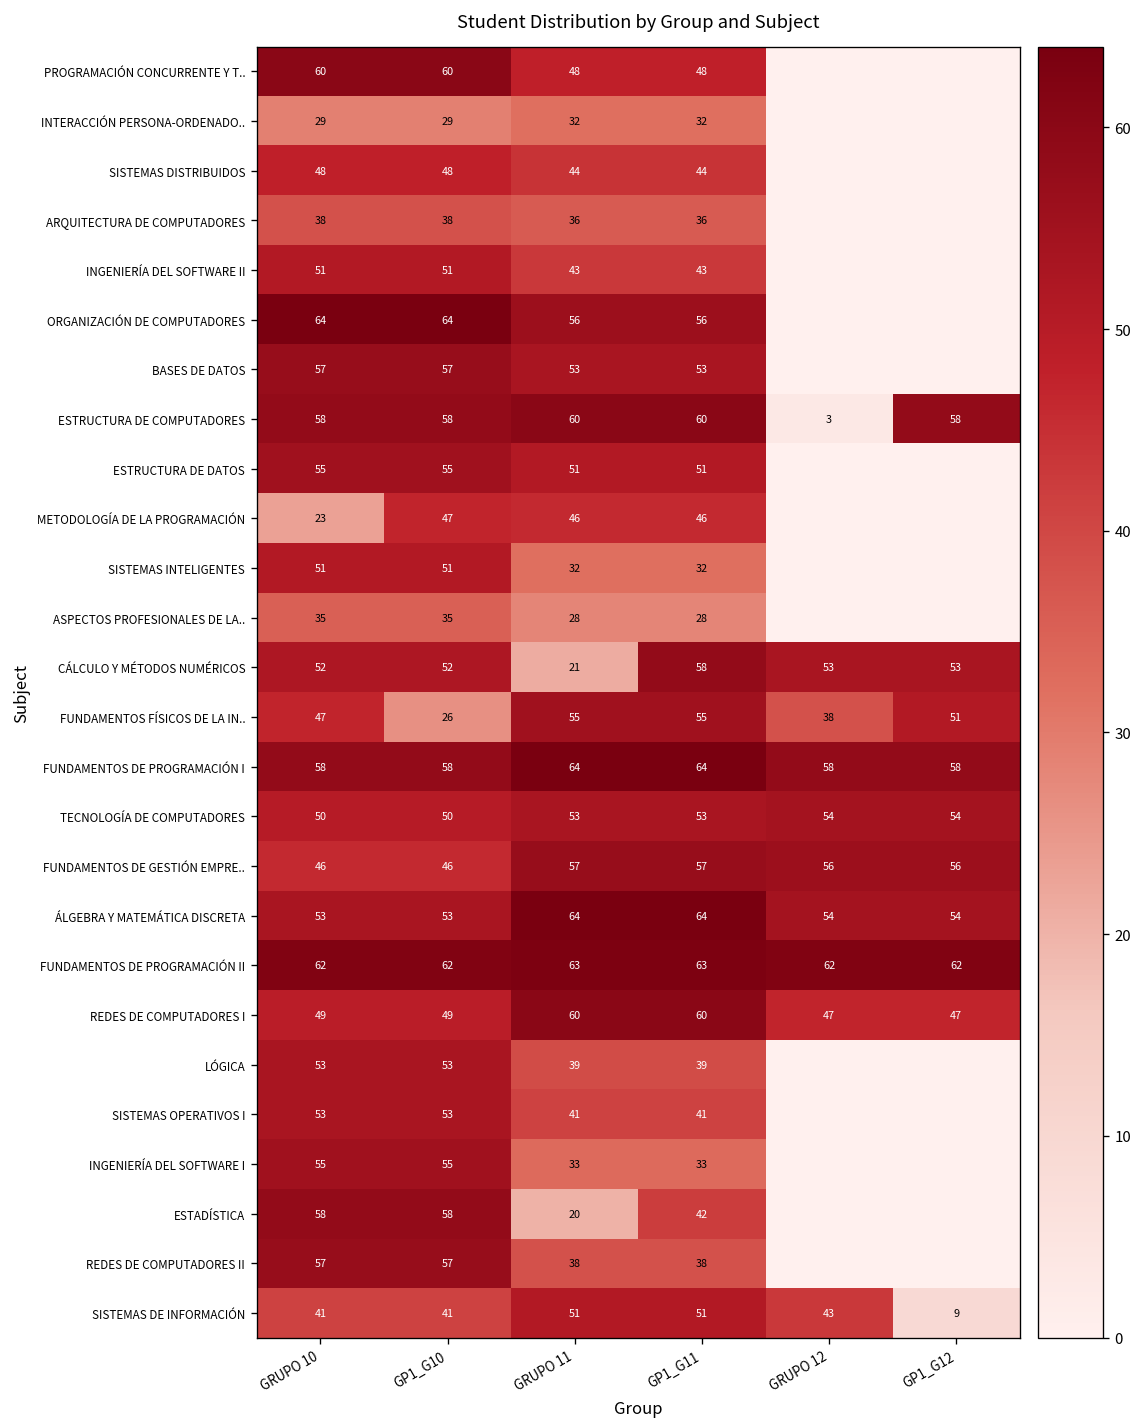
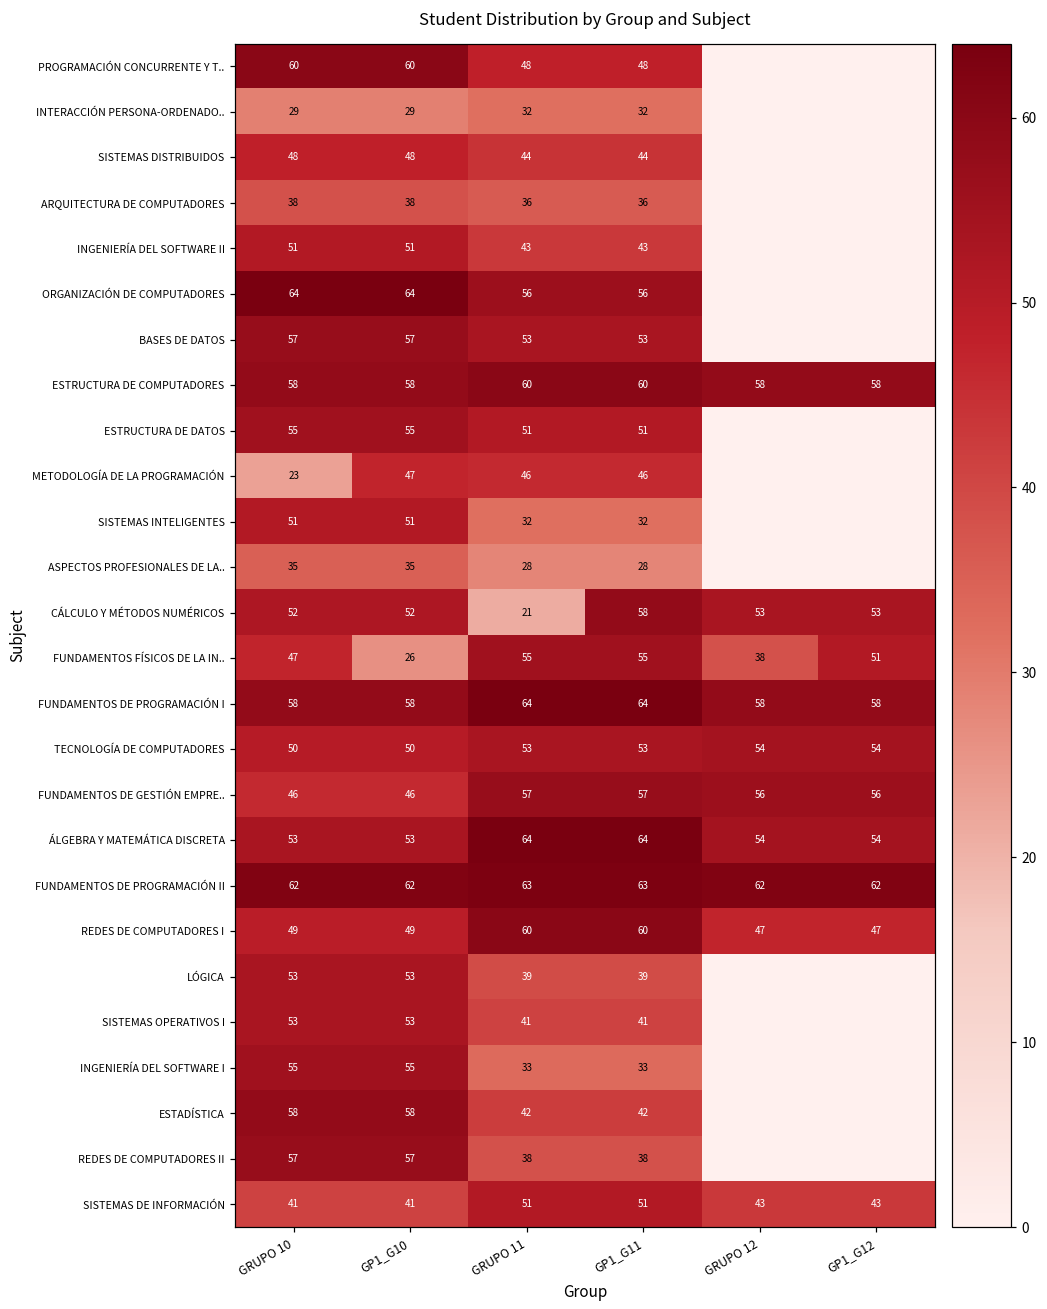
  {
    "PROGRAMACIÓN CONCURRENTE Y T..": {
      "GRUPO 10": 60,
      "GP1_G10": 60,
      "GRUPO 11": 48,
      "GP1_G11": 48
    },
    "INTERACCIÓN PERSONA-ORDENADO..": {
      "GRUPO 10": 29,
      "GP1_G10": 29,
      "GRUPO 11": 32,
      "GP1_G11": 32
    },
    "SISTEMAS DISTRIBUIDOS": {
      "GRUPO 10": 48,
      "GP1_G10": 48,
      "GRUPO 11": 44,
      "GP1_G11": 44
    },
    "ARQUITECTURA DE COMPUTADORES": {
      "GRUPO 10": 38,
      "GP1_G10": 38,
      "GRUPO 11": 36,
      "GP1_G11": 36
    },
    "INGENIERÍA DEL SOFTWARE II": {
      "GRUPO 10": 51,
      "GP1_G10": 51,
      "GRUPO 11": 43,
      "GP1_G11": 43
    },
    "ORGANIZACIÓN DE COMPUTADORES": {
      "GRUPO 10": 64,
      "GP1_G10": 64,
      "GRUPO 11": 56,
      "GP1_G11": 56
    },
    "BASES DE DATOS": {
      "GRUPO 10": 57,
      "GP1_G10": 57,
      "GRUPO 11": 53,
      "GP1_G11": 53
    },
    "ESTRUCTURA DE COMPUTADORES": {
      "GRUPO 10": 58,
      "GP1_G10": 58,
      "GRUPO 11": 60,
      "GP1_G11": 60,
-     "GRUPO 12": 3,
+     "GRUPO 12": 58,
      "GP1_G12": 58
    },
    "ESTRUCTURA DE DATOS": {
      "GRUPO 10": 55,
      "GP1_G10": 55,
      "GRUPO 11": 51,
      "GP1_G11": 51
    },
    "METODOLOGÍA DE LA PROGRAMACIÓN": {
      "GRUPO 10": 23,
      "GP1_G10": 47,
      "GRUPO 11": 46,
      "GP1_G11": 46
    },
    "SISTEMAS INTELIGENTES": {
      "GRUPO 10": 51,
      "GP1_G10": 51,
      "GRUPO 11": 32,
      "GP1_G11": 32
    },
    "ASPECTOS PROFESIONALES DE LA..": {
      "GRUPO 10": 35,
      "GP1_G10": 35,
      "GRUPO 11": 28,
      "GP1_G11": 28
    },
    "CÁLCULO Y MÉTODOS NUMÉRICOS": {
      "GRUPO 10": 52,
      "GP1_G10": 52,
      "GRUPO 11": 21,
      "GP1_G11": 58,
      "GRUPO 12": 53,
      "GP1_G12": 53
    },
    "FUNDAMENTOS FÍSICOS DE LA IN..": {
      "GRUPO 10": 47,
      "GP1_G10": 26,
      "GRUPO 11": 55,
      "GP1_G11": 55,
      "GRUPO 12": 38,
      "GP1_G12": 51
    },
    "FUNDAMENTOS DE PROGRAMACIÓN I": {
      "GRUPO 10": 58,
      "GP1_G10": 58,
      "GRUPO 11": 64,
      "GP1_G11": 64,
      "GRUPO 12": 58,
      "GP1_G12": 58
    },
    "TECNOLOGÍA DE COMPUTADORES": {
      "GRUPO 10": 50,
      "GP1_G10": 50,
      "GRUPO 11": 53,
      "GP1_G11": 53,
      "GRUPO 12": 54,
      "GP1_G12": 54
    },
    "FUNDAMENTOS DE GESTIÓN EMPRE..": {
      "GRUPO 10": 46,
      "GP1_G10": 46,
      "GRUPO 11": 57,
      "GP1_G11": 57,
      "GRUPO 12": 56,
      "GP1_G12": 56
    },
    "ÁLGEBRA Y MATEMÁTICA DISCRETA": {
      "GRUPO 10": 53,
      "GP1_G10": 53,
      "GRUPO 11": 64,
      "GP1_G11": 64,
      "GRUPO 12": 54,
      "GP1_G12": 54
    },
    "FUNDAMENTOS DE PROGRAMACIÓN II": {
      "GRUPO 10": 62,
      "GP1_G10": 62,
      "GRUPO 11": 63,
      "GP1_G11": 63,
      "GRUPO 12": 62,
      "GP1_G12": 62
    },
    "REDES DE COMPUTADORES I": {
      "GRUPO 10": 49,
      "GP1_G10": 49,
      "GRUPO 11": 60,
      "GP1_G11": 60,
      "GRUPO 12": 47,
      "GP1_G12": 47
    },
    "LÓGICA": {
      "GRUPO 10": 53,
      "GP1_G10": 53,
      "GRUPO 11": 39,
      "GP1_G11": 39
    },
    "SISTEMAS OPERATIVOS I": {
      "GRUPO 10": 53,
      "GP1_G10": 53,
      "GRUPO 11": 41,
      "GP1_G11": 41
    },
    "INGENIERÍA DEL SOFTWARE I": {
      "GRUPO 10": 55,
      "GP1_G10": 55,
      "GRUPO 11": 33,
      "GP1_G11": 33
    },
    "ESTADÍSTICA": {
      "GRUPO 10": 58,
      "GP1_G10": 58,
-     "GRUPO 11": 20,
+     "GRUPO 11": 42,
      "GP1_G11": 42
    },
    "REDES DE COMPUTADORES II": {
      "GRUPO 10": 57,
      "GP1_G10": 57,
      "GRUPO 11": 38,
      "GP1_G11": 38
    },
    "SISTEMAS DE INFORMACIÓN": {
      "GRUPO 10": 41,
      "GP1_G10": 41,
      "GRUPO 11": 51,
      "GP1_G11": 51,
      "GRUPO 12": 43,
-     "GP1_G12": 9
+     "GP1_G12": 43
    }
  }
